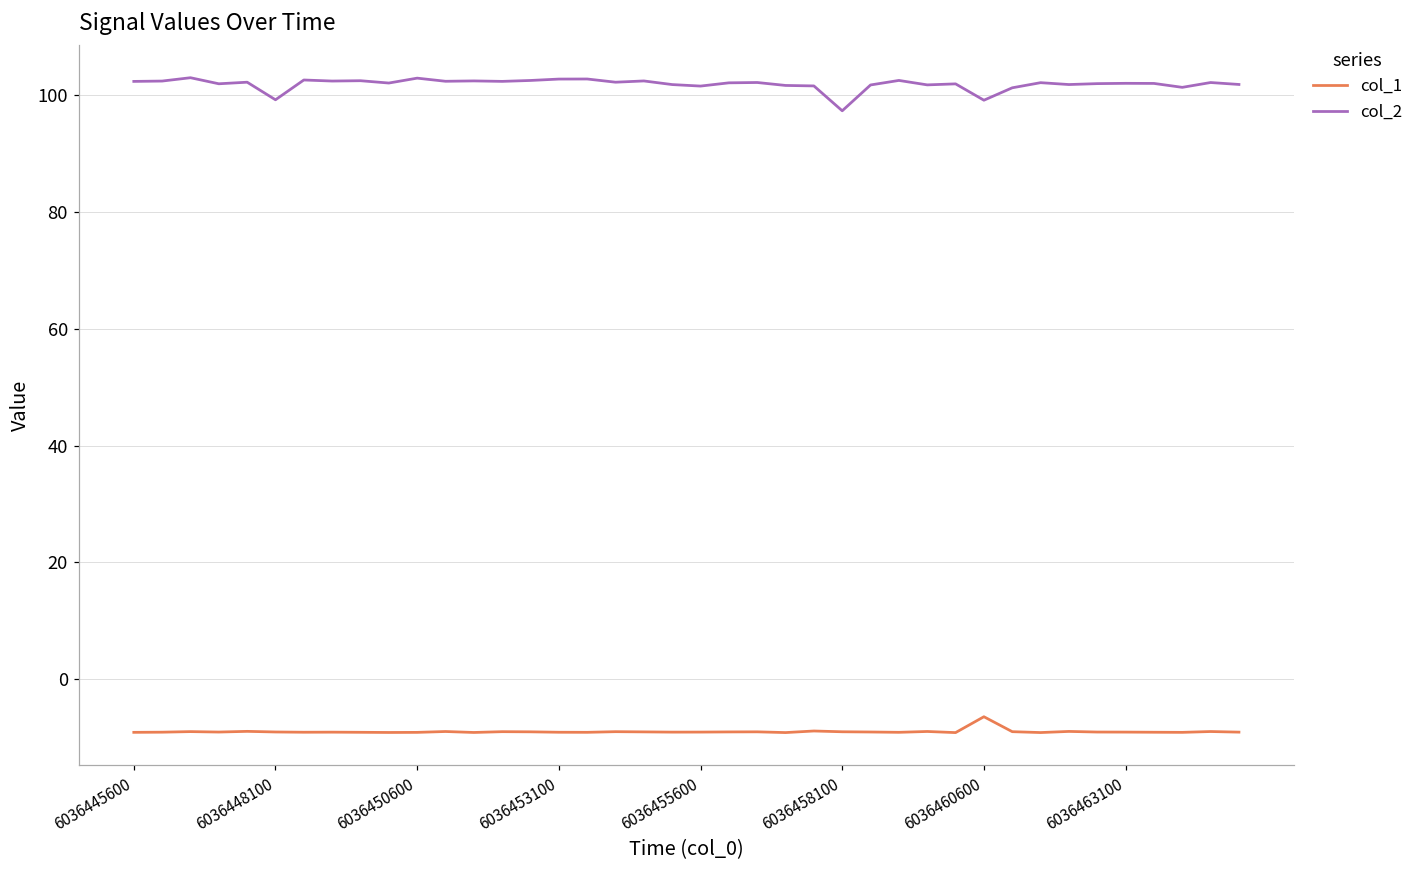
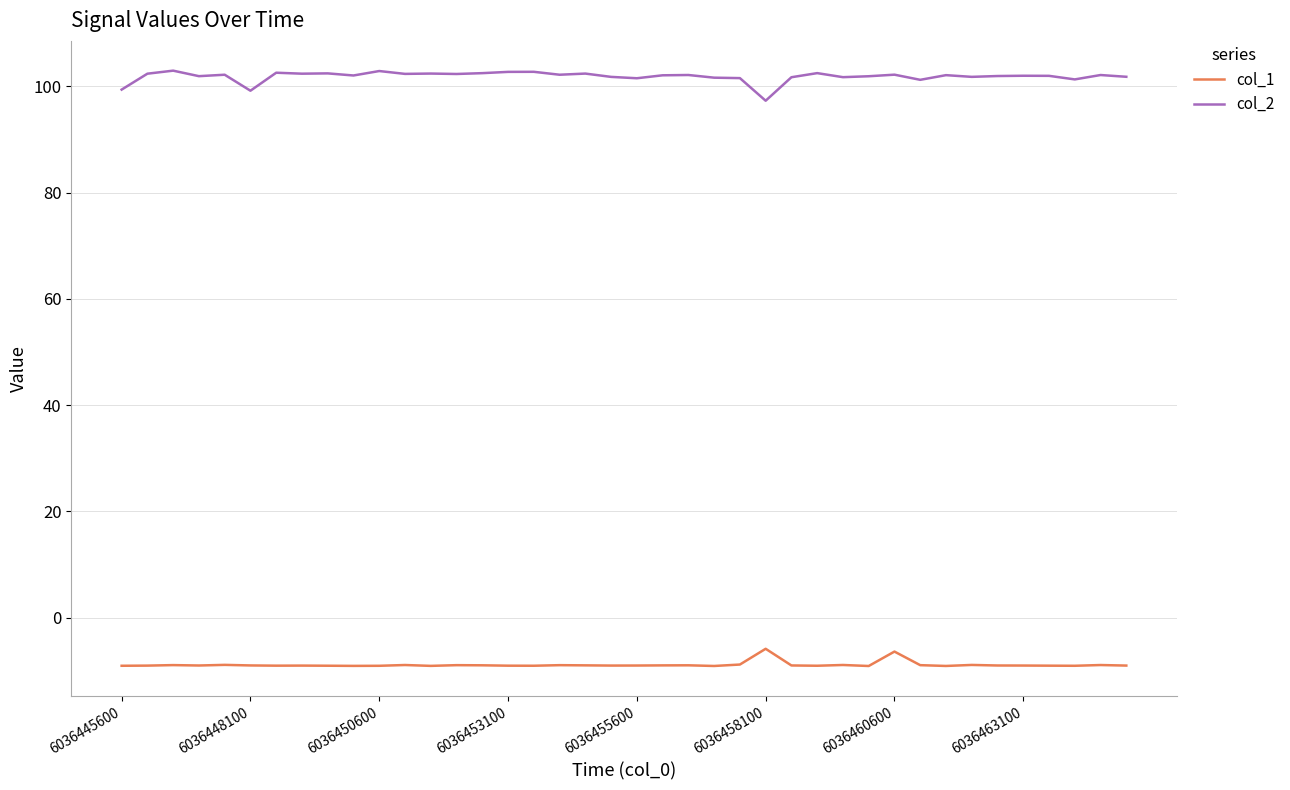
  {
    "col_1": {
      "6036445600": -9,
      "6036448100": -9,
      "6036450600": -9,
      "6036453100": -9,
      "6036455600": -9,
-     "6036458100": -9,
+     "6036458100": -6,
      "6036460600": -6,
      "6036463100": -9
    },
    "col_2": {
-     "6036445600": 102,
+     "6036445600": 99,
      "6036448100": 99,
      "6036450600": 103,
      "6036453100": 103,
      "6036455600": 102,
      "6036458100": 97,
-     "6036460600": 99,
+     "6036460600": 102,
      "6036463100": 102
    }
  }
